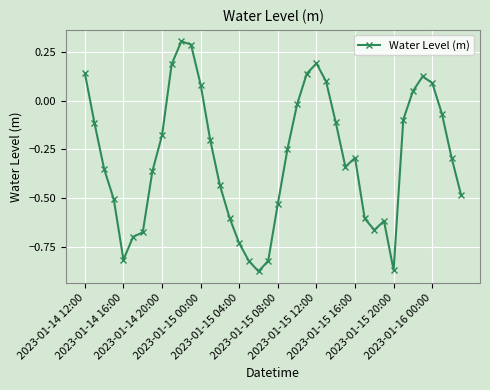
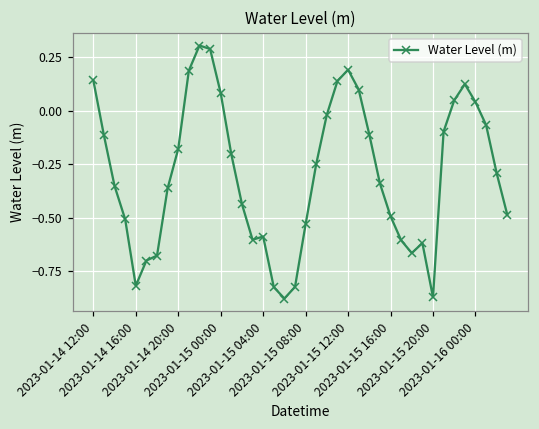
  {
    "2023-01-14 12:00": 0.14,
    "2023-01-14 16:00": -0.82,
    "2023-01-14 20:00": -0.18,
    "2023-01-15 00:00": 0.08,
-   "2023-01-15 04:00": -0.73,
+   "2023-01-15 04:00": -0.59,
    "2023-01-15 08:00": -0.53,
    "2023-01-15 12:00": 0.19,
-   "2023-01-15 16:00": -0.29,
+   "2023-01-15 16:00": -0.49,
    "2023-01-15 20:00": -0.87,
-   "2023-01-16 00:00": 0.09
+   "2023-01-16 00:00": 0.04
  }
